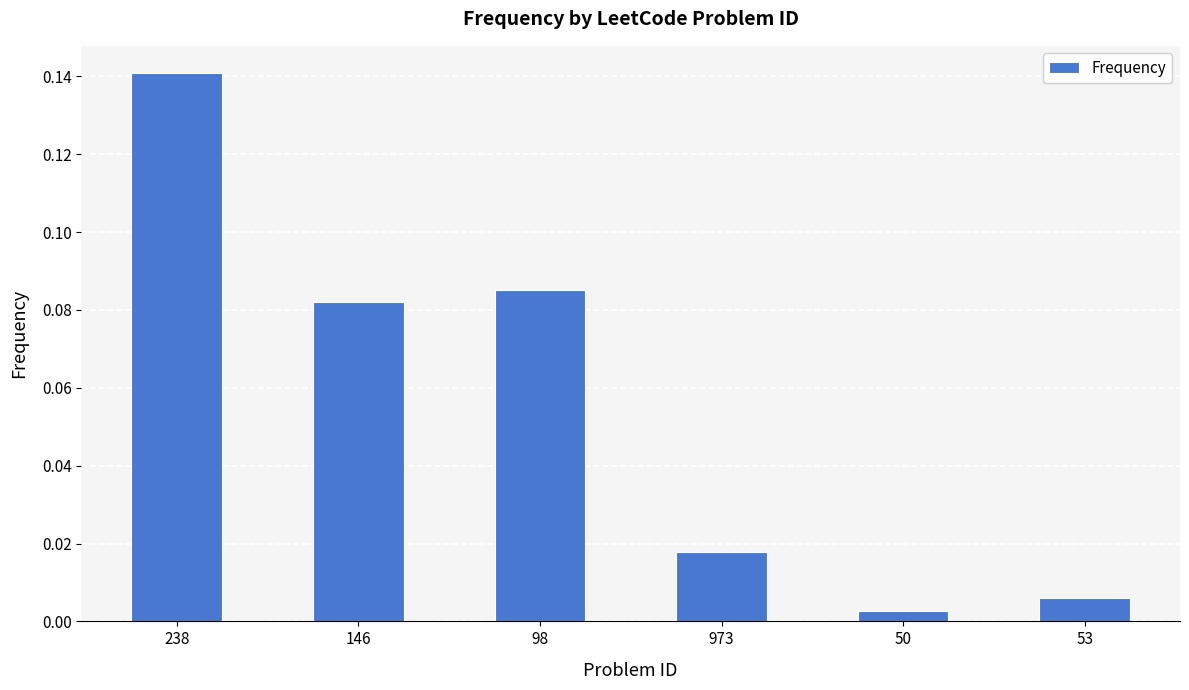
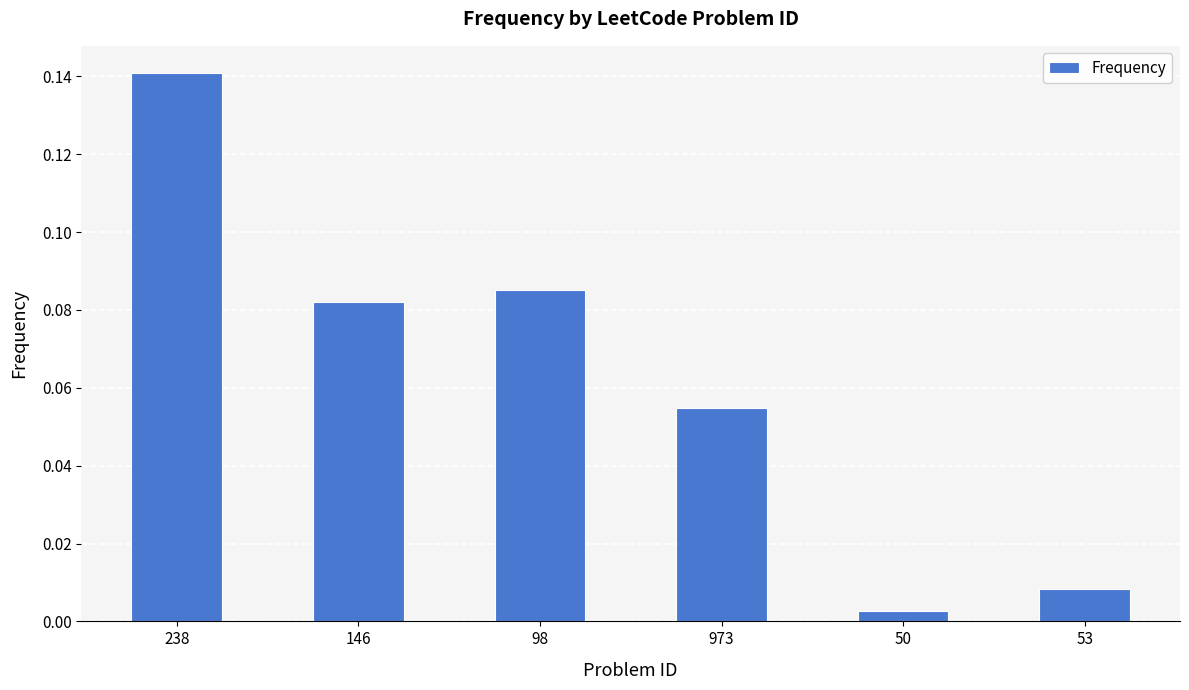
  {
    "238": 0.141,
    "146": 0.082,
    "98": 0.085,
-   "973": 0.018,
+   "973": 0.055,
    "50": 0.003,
-   "53": 0.006
+   "53": 0.008
  }
